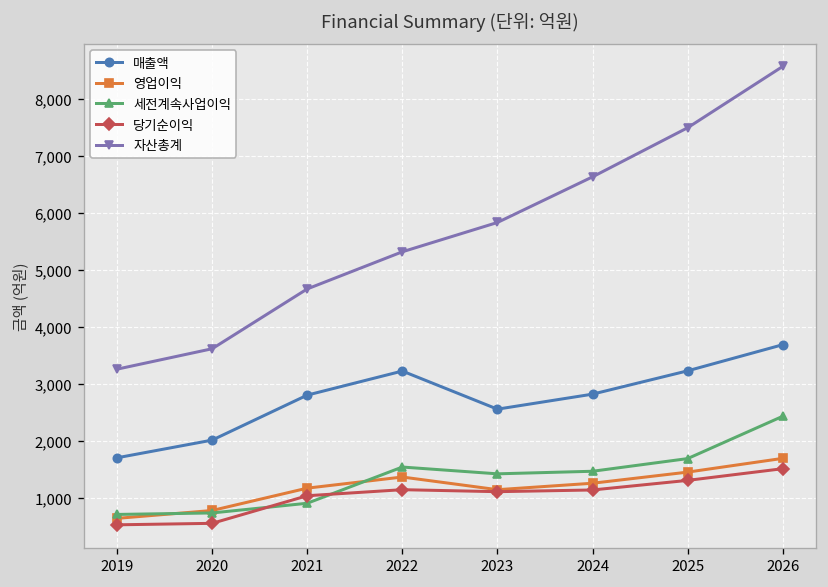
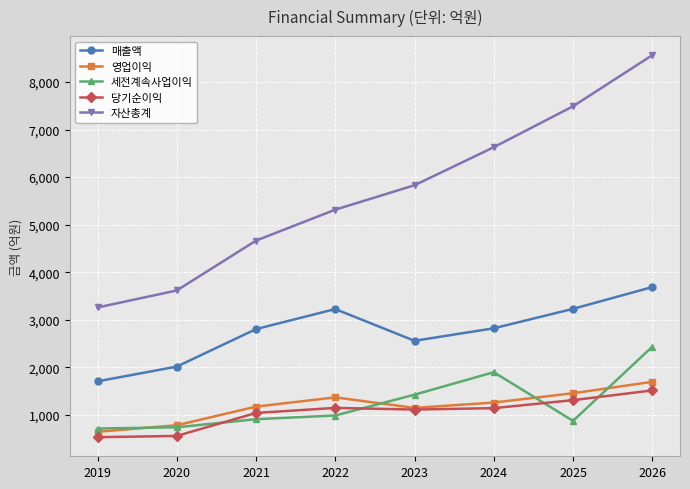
  {
    "세전계속사업이익": {
      "2019": "700",
      "2021": "900",
-     "2022": "1,500",
+     "2022": "1,000",
      "2023": "1,400",
-     "2024": "1,500",
-     "2025": "1,700",
+     "2024": "1,900",
+     "2025": "900",
      "2026": "2,400"
    }
  }
